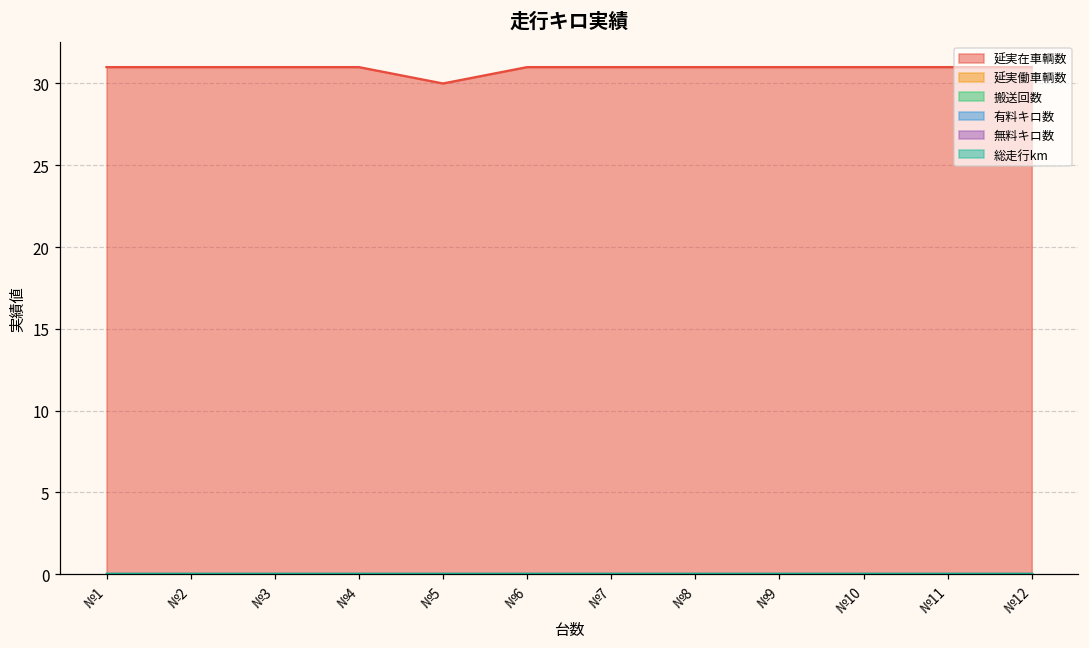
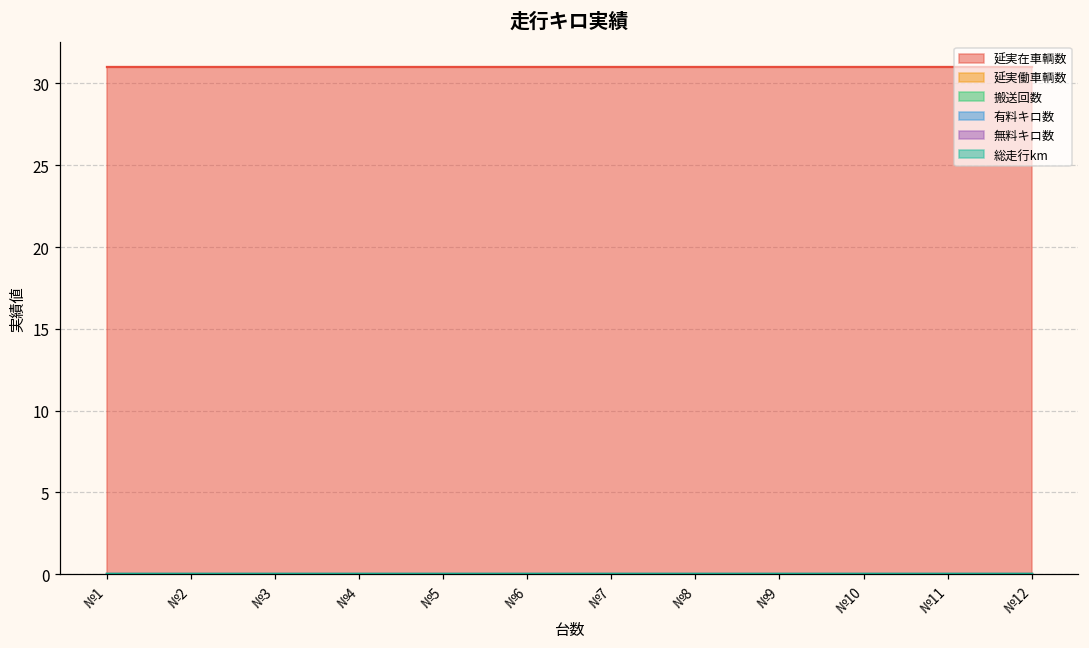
  {
    "延実在車輌数": {
      "№1": 31,
      "№2": 31,
      "№3": 31,
      "№4": 31,
-     "№5": 30,
+     "№5": 31,
      "№6": 31,
      "№7": 31,
      "№8": 31,
      "№9": 31,
      "№10": 31,
      "№11": 31
    },
    "総走行km": {
      "№1": 0,
      "№2": 0,
      "№3": 0,
      "№4": 0,
      "№5": 0,
      "№6": 0,
      "№7": 0,
      "№8": 0,
      "№9": 0,
      "№10": 0,
      "№11": 0,
      "№12": 0
    }
  }
